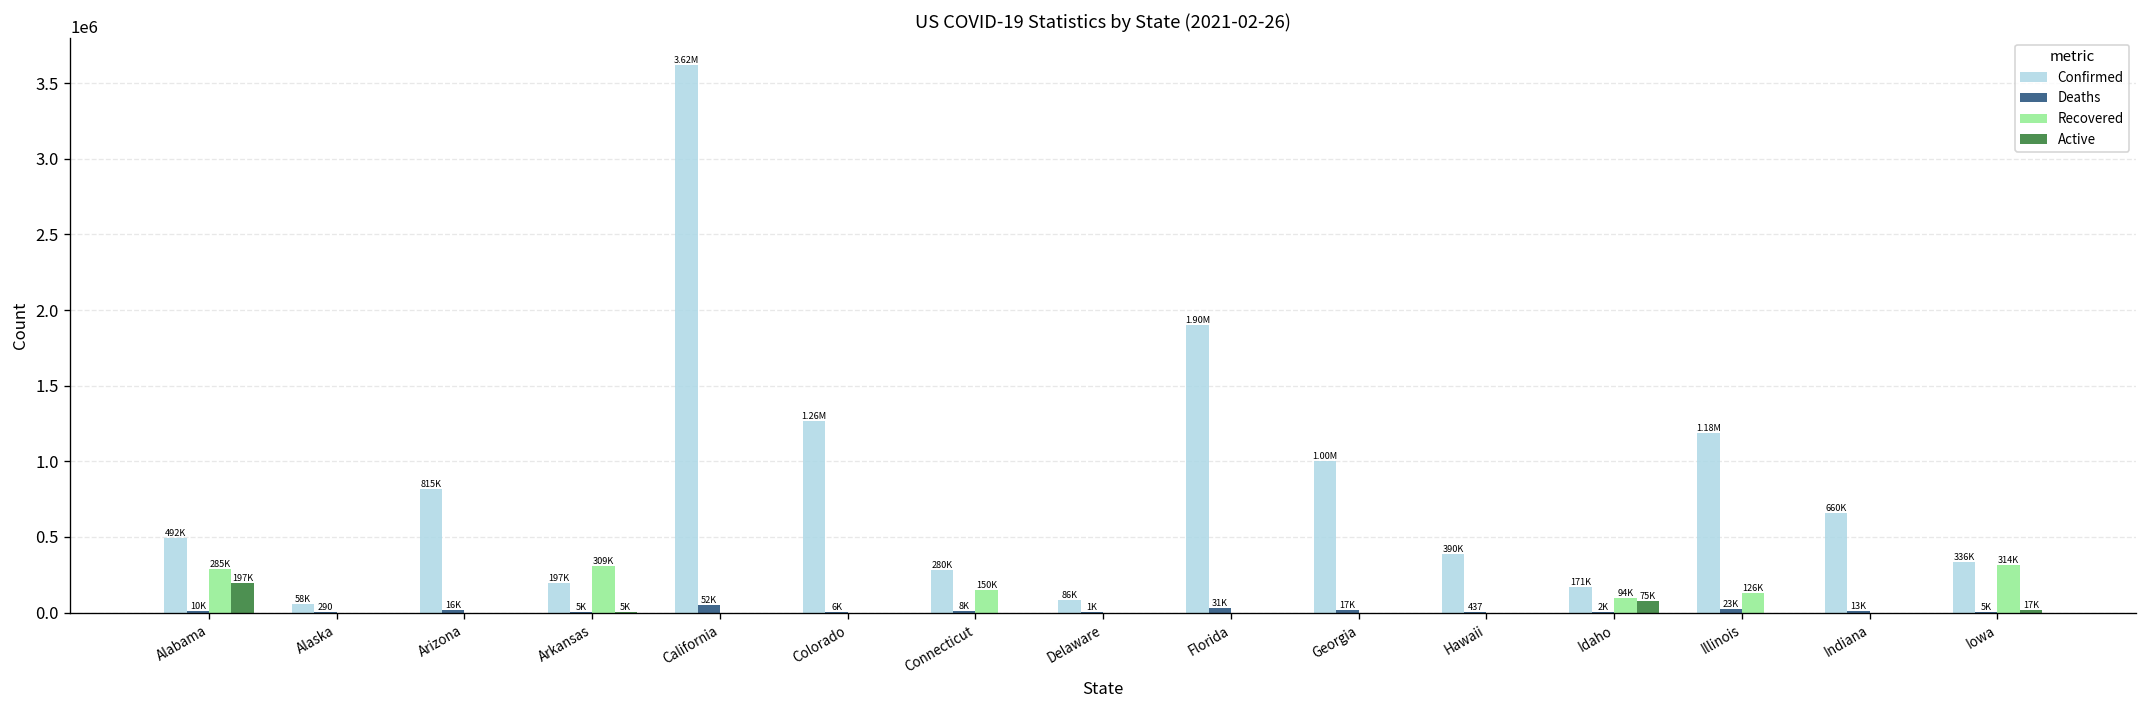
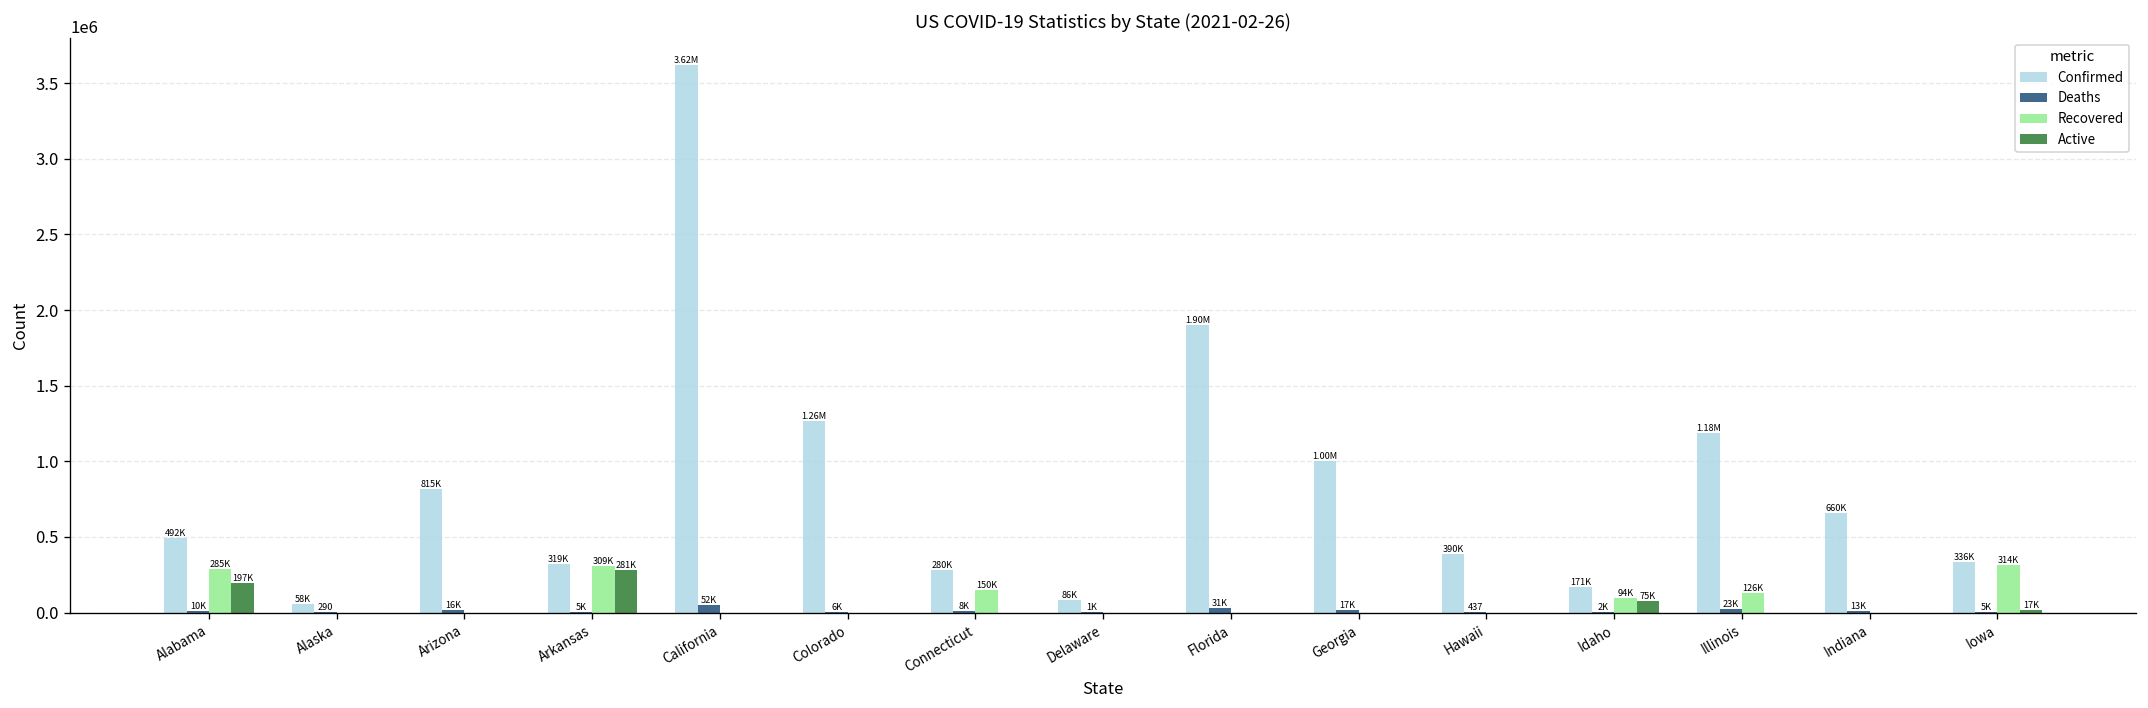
  {
    "Confirmed": {
      "Alabama": "492K",
      "Alaska": "58K",
      "Arizona": "815K",
-     "Arkansas": "197K",
+     "Arkansas": "319K",
      "California": "3.62M",
      "Colorado": "1.26M",
      "Connecticut": "280K",
      "Delaware": "86K",
      "Florida": "1.90M",
      "Georgia": "1.00M",
      "Hawaii": "390K",
      "Idaho": "171K",
      "Illinois": "1.18M",
      "Indiana": "660K",
      "Iowa": "336K"
    },
    "Deaths": {
      "Alabama": "10K",
      "Alaska": "290",
      "Arizona": "16K",
      "Arkansas": "5K",
      "California": "52K",
      "Colorado": "6K",
      "Connecticut": "8K",
      "Delaware": "1K",
      "Florida": "31K",
      "Georgia": "17K",
      "Hawaii": "437",
      "Idaho": "2K",
      "Illinois": "23K",
      "Indiana": "13K",
      "Iowa": "5K"
    },
    "Recovered": {
      "Alabama": "285K",
      "Arkansas": "309K",
      "Connecticut": "150K",
      "Idaho": "94K",
      "Illinois": "126K",
      "Iowa": "314K"
    },
    "Active": {
      "Alabama": "197K",
-     "Arkansas": "5K",
+     "Arkansas": "281K",
      "Idaho": "75K",
      "Iowa": "17K"
    }
  }
